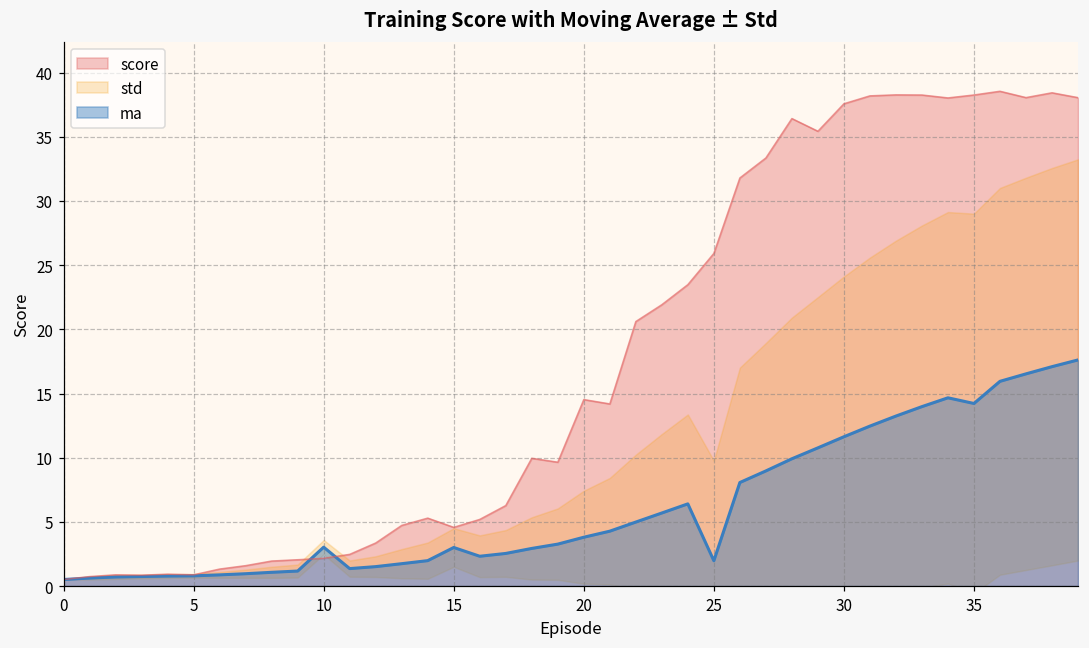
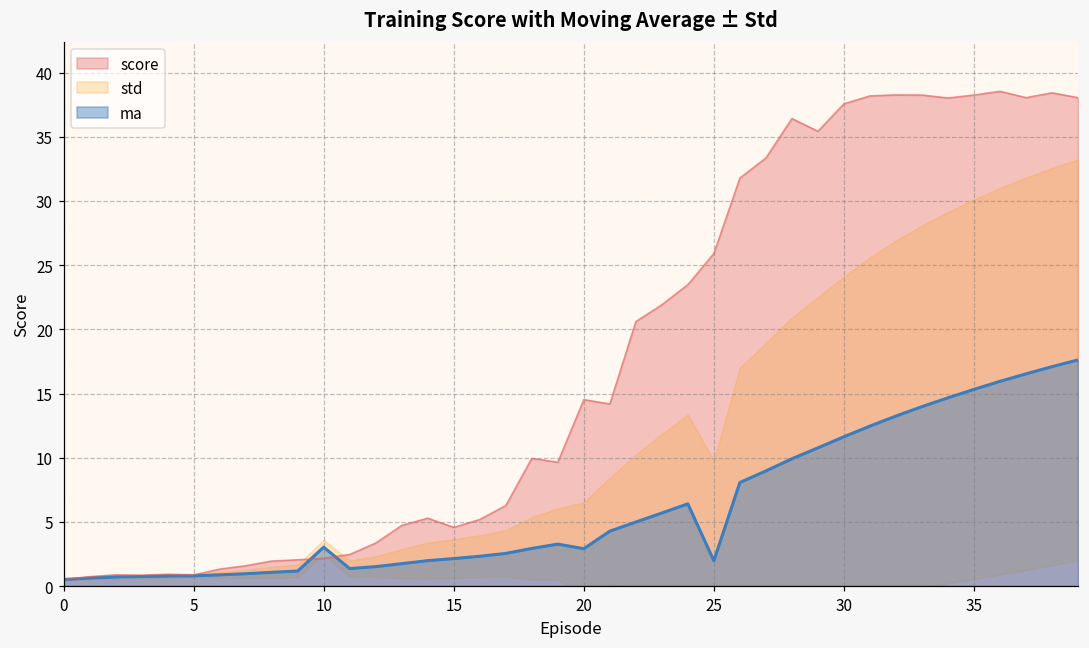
  {
    "ma": {
      "10": 3.0,
-     "15": 3.0,
-     "20": 3.8,
+     "15": 2.1,
+     "20": 2.9,
      "25": 2.0,
      "30": 11.6,
-     "35": 14.2
+     "35": 15.3
    }
  }
